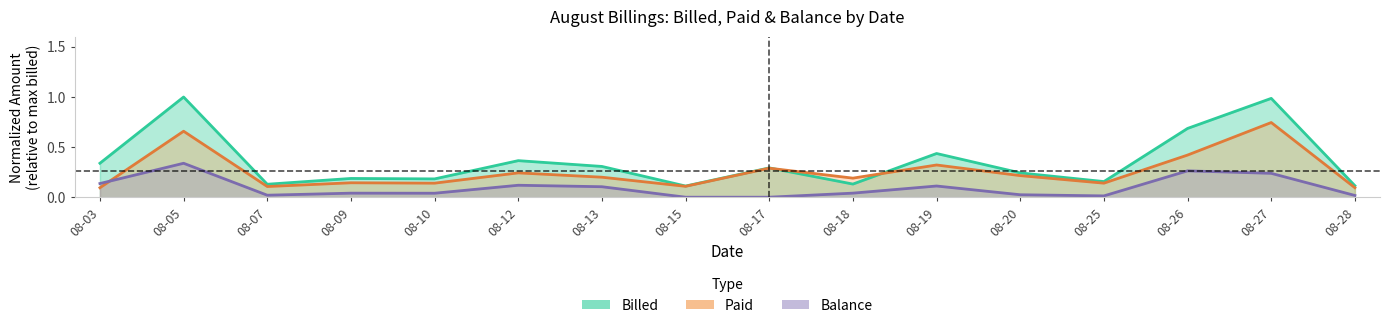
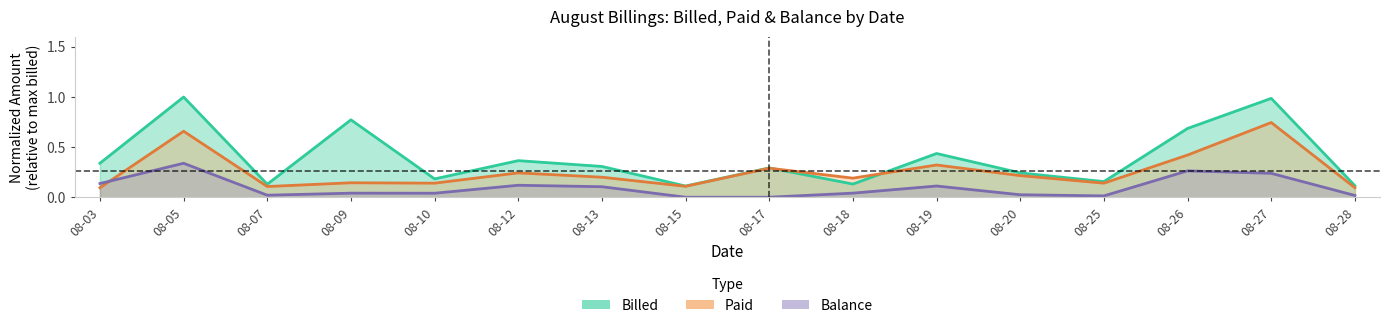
  {
    "Billed": {
      "08-03": 0.34,
      "08-05": 1.00,
-     "08-09": 0.19,
+     "08-09": 0.77,
      "08-10": 0.18,
      "08-12": 0.37,
      "08-13": 0.31,
      "08-18": 0.13,
      "08-19": 0.44,
      "08-20": 0.24,
      "08-26": 0.69,
      "08-27": 0.99
    }
  }
